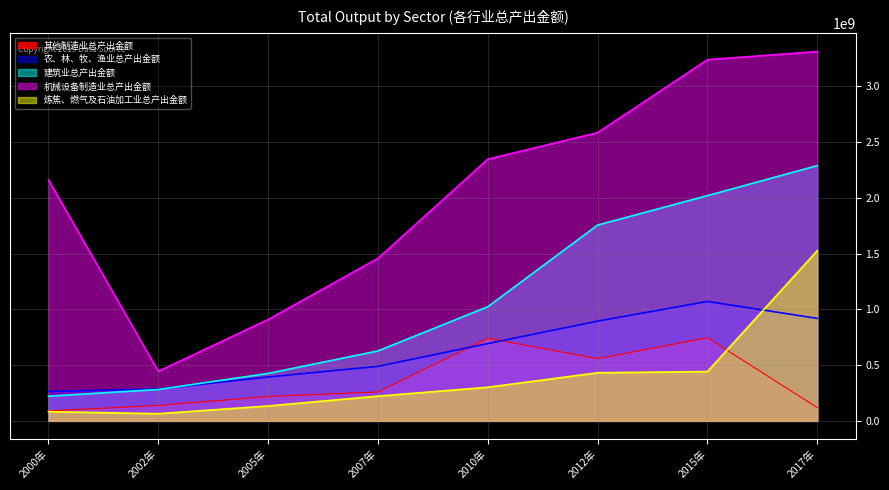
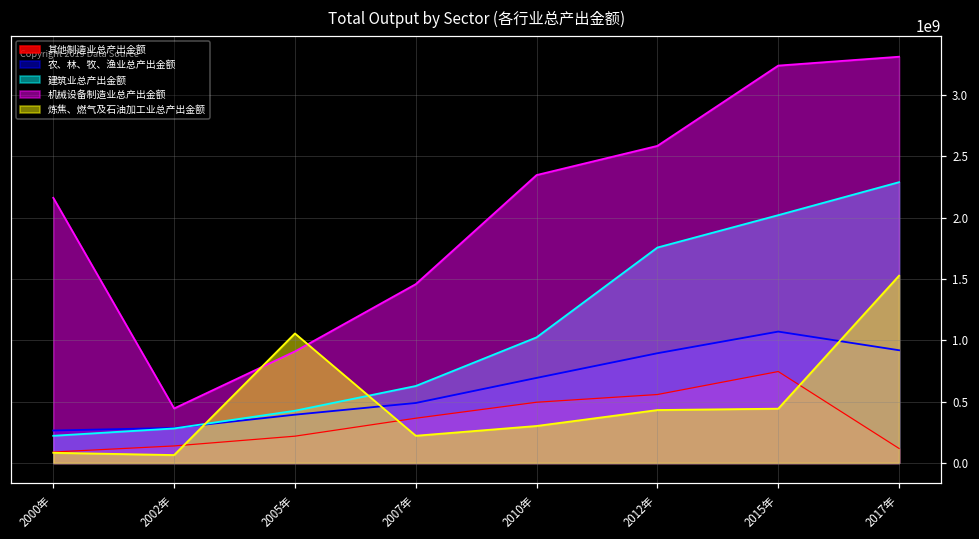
  {
    "其他制造业总产出金额": {
      "2002年": 140000000,
      "2005年": 220000000,
-     "2007年": 260000000,
-     "2010年": 740000000,
+     "2007年": 360000000,
+     "2010年": 490000000,
      "2012年": 560000000,
      "2015年": 750000000,
      "2017年": 120000000
    },
    "农、林、牧、渔业总产出金额": {
      "2000年": 260000000,
      "2005年": 390000000,
      "2007年": 490000000,
      "2010年": 690000000,
      "2012年": 890000000,
      "2015年": 1070000000,
      "2017年": 920000000
    },
    "建筑业总产出金额": {
      "2000年": 220000000,
      "2005年": 430000000,
      "2007年": 630000000,
      "2010年": 1020000000,
      "2012年": 1760000000,
      "2015年": 2020000000,
      "2017年": 2290000000
    },
    "机械设备制造业总产出金额": {
      "2000年": 2160000000,
      "2002年": 440000000,
      "2005年": 910000000,
      "2007年": 1460000000,
      "2010年": 2350000000,
      "2012年": 2580000000,
      "2015年": 3240000000,
      "2017年": 3310000000
    },
    "炼焦、燃气及石油加工业总产出金额": {
      "2002年": 60000000,
-     "2005年": 130000000,
+     "2005年": 1060000000,
      "2007年": 220000000,
      "2010年": 300000000,
      "2012年": 430000000,
      "2015年": 440000000,
      "2017年": 1530000000
    }
  }
